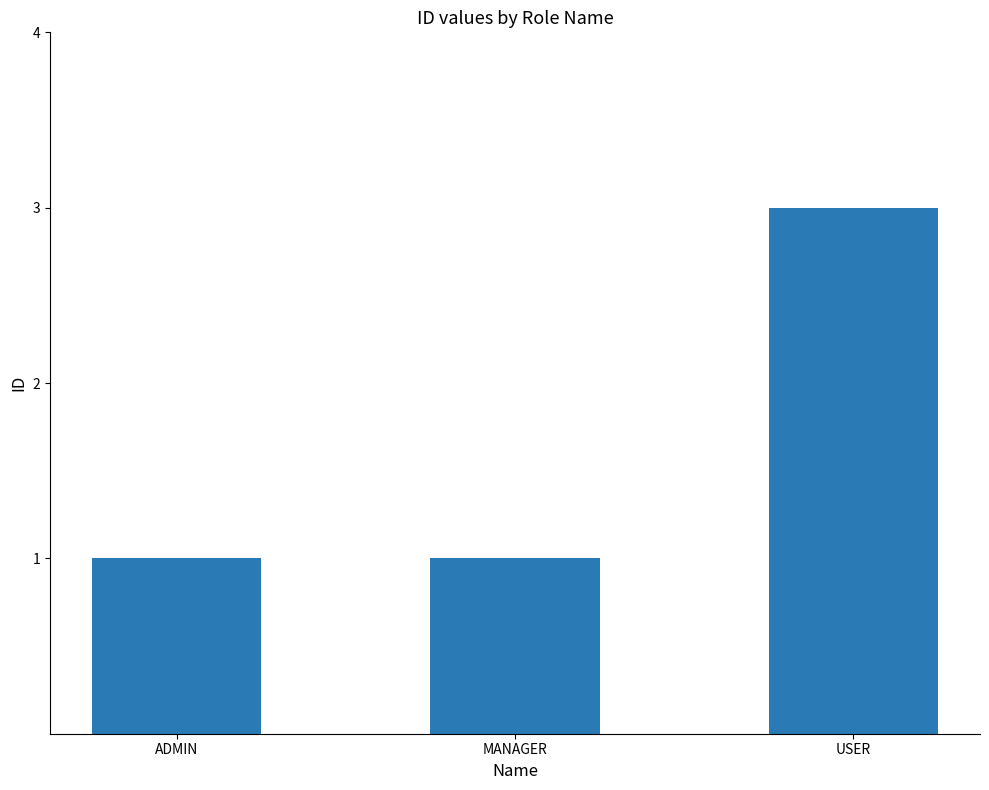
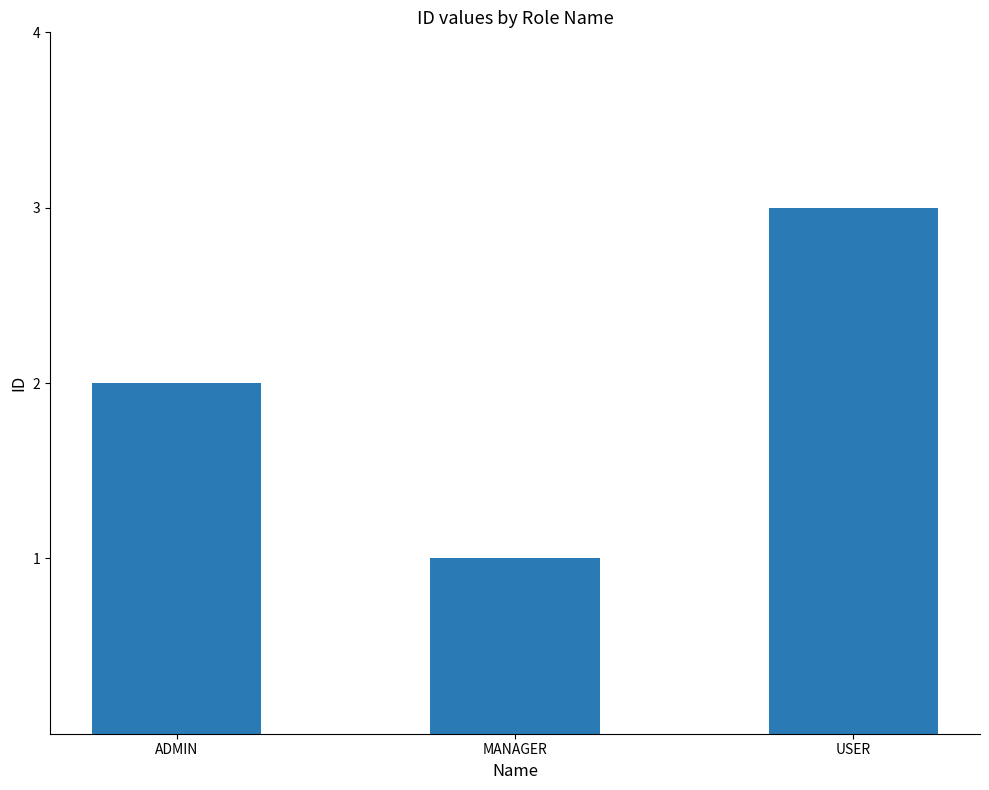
  {
-   "ADMIN": 1,
+   "ADMIN": 2,
    "MANAGER": 1,
    "USER": 3
  }
